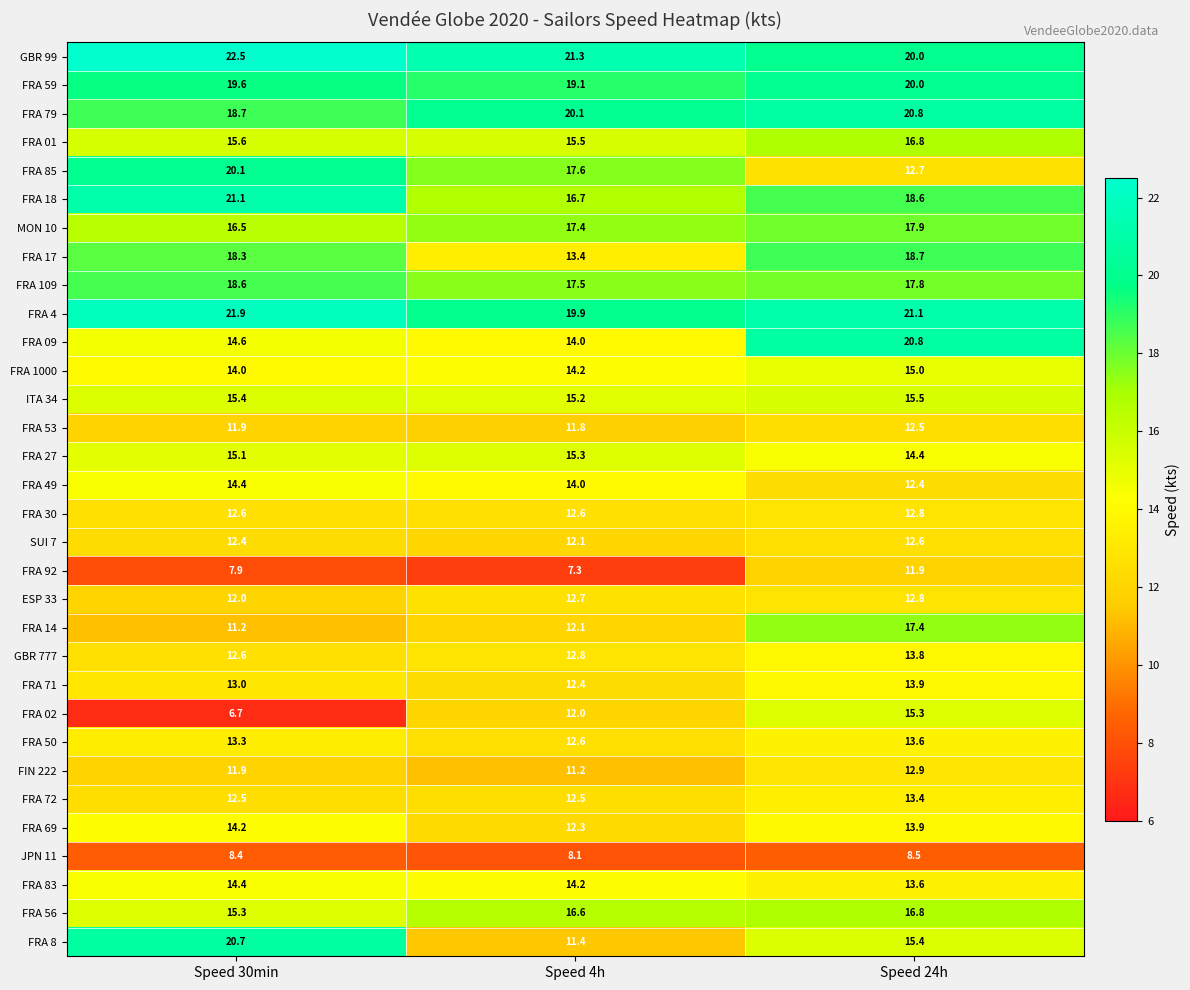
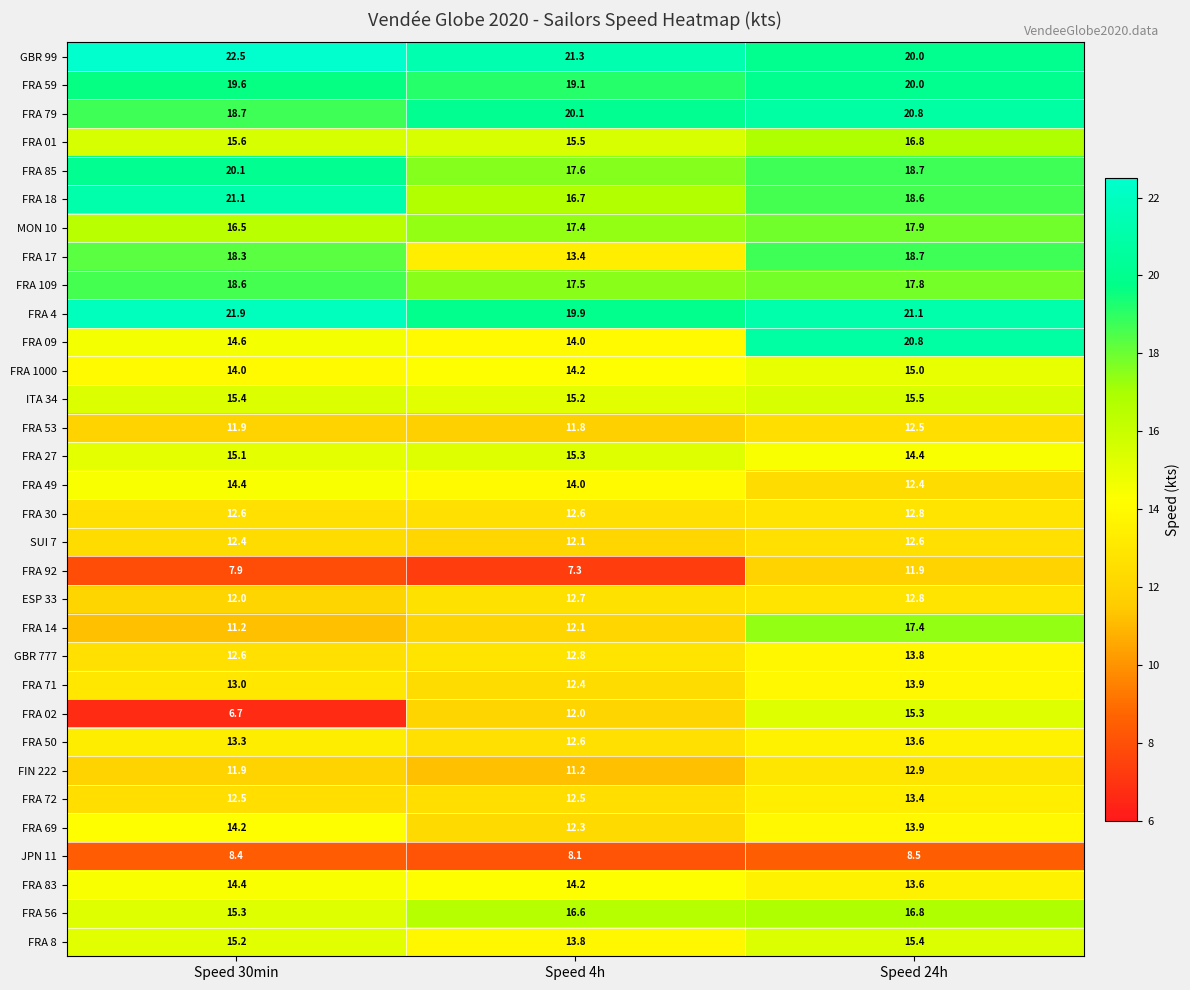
  {
    "GBR 99": {
      "Speed 30min": 22.5,
      "Speed 4h": 21.3,
      "Speed 24h": 20.0
    },
    "FRA 59": {
      "Speed 30min": 19.6,
      "Speed 4h": 19.1,
      "Speed 24h": 20.0
    },
    "FRA 79": {
      "Speed 30min": 18.7,
      "Speed 4h": 20.1,
      "Speed 24h": 20.8
    },
    "FRA 01": {
      "Speed 30min": 15.6,
      "Speed 4h": 15.5,
      "Speed 24h": 16.8
    },
    "FRA 85": {
      "Speed 30min": 20.1,
      "Speed 4h": 17.6,
-     "Speed 24h": 12.7
+     "Speed 24h": 18.7
    },
    "FRA 18": {
      "Speed 30min": 21.1,
      "Speed 4h": 16.7,
      "Speed 24h": 18.6
    },
    "MON 10": {
      "Speed 30min": 16.5,
      "Speed 4h": 17.4,
      "Speed 24h": 17.9
    },
    "FRA 17": {
      "Speed 30min": 18.3,
      "Speed 4h": 13.4,
      "Speed 24h": 18.7
    },
    "FRA 109": {
      "Speed 30min": 18.6,
      "Speed 4h": 17.5,
      "Speed 24h": 17.8
    },
    "FRA 4": {
      "Speed 30min": 21.9,
      "Speed 4h": 19.9,
      "Speed 24h": 21.1
    },
    "FRA 09": {
      "Speed 30min": 14.6,
      "Speed 4h": 14.0,
      "Speed 24h": 20.8
    },
    "FRA 1000": {
      "Speed 30min": 14.0,
      "Speed 4h": 14.2,
      "Speed 24h": 15.0
    },
    "ITA 34": {
      "Speed 30min": 15.4,
      "Speed 4h": 15.2,
      "Speed 24h": 15.5
    },
    "FRA 53": {
      "Speed 30min": 11.9,
      "Speed 4h": 11.8,
      "Speed 24h": 12.5
    },
    "FRA 27": {
      "Speed 30min": 15.1,
      "Speed 4h": 15.3,
      "Speed 24h": 14.4
    },
    "FRA 49": {
      "Speed 30min": 14.4,
      "Speed 4h": 14.0,
      "Speed 24h": 12.4
    },
    "FRA 30": {
      "Speed 30min": 12.6,
      "Speed 4h": 12.6,
      "Speed 24h": 12.8
    },
    "SUI 7": {
      "Speed 30min": 12.4,
      "Speed 4h": 12.1,
      "Speed 24h": 12.6
    },
    "FRA 92": {
      "Speed 30min": 7.9,
      "Speed 4h": 7.3,
      "Speed 24h": 11.9
    },
    "ESP 33": {
      "Speed 30min": 12.0,
      "Speed 4h": 12.7,
      "Speed 24h": 12.8
    },
    "FRA 14": {
      "Speed 30min": 11.2,
      "Speed 4h": 12.1,
      "Speed 24h": 17.4
    },
    "GBR 777": {
      "Speed 30min": 12.6,
      "Speed 4h": 12.8,
      "Speed 24h": 13.8
    },
    "FRA 71": {
      "Speed 30min": 13.0,
      "Speed 4h": 12.4,
      "Speed 24h": 13.9
    },
    "FRA 02": {
      "Speed 30min": 6.7,
      "Speed 4h": 12.0,
      "Speed 24h": 15.3
    },
    "FRA 50": {
      "Speed 30min": 13.3,
      "Speed 4h": 12.6,
      "Speed 24h": 13.6
    },
    "FIN 222": {
      "Speed 30min": 11.9,
      "Speed 4h": 11.2,
      "Speed 24h": 12.9
    },
    "FRA 72": {
      "Speed 30min": 12.5,
      "Speed 4h": 12.5,
      "Speed 24h": 13.4
    },
    "FRA 69": {
      "Speed 30min": 14.2,
      "Speed 4h": 12.3,
      "Speed 24h": 13.9
    },
    "JPN 11": {
      "Speed 30min": 8.4,
      "Speed 4h": 8.1,
      "Speed 24h": 8.5
    },
    "FRA 83": {
      "Speed 30min": 14.4,
      "Speed 4h": 14.2,
      "Speed 24h": 13.6
    },
    "FRA 56": {
      "Speed 30min": 15.3,
      "Speed 4h": 16.6,
      "Speed 24h": 16.8
    },
    "FRA 8": {
-     "Speed 30min": 20.7,
-     "Speed 4h": 11.4,
+     "Speed 30min": 15.2,
+     "Speed 4h": 13.8,
      "Speed 24h": 15.4
    }
  }
